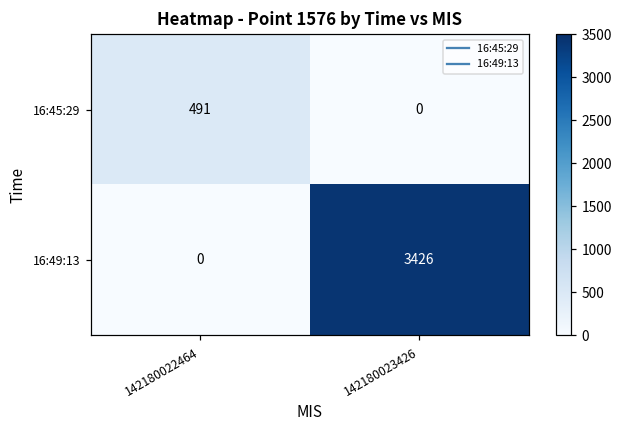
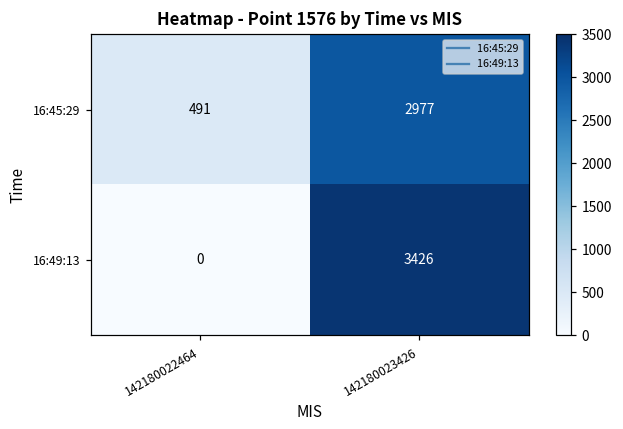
  {
    "16:45:29": {
      "142180022464": 491,
-     "142180023426": 0
+     "142180023426": 2977
    },
    "16:49:13": {
      "142180022464": 0,
      "142180023426": 3426
    }
  }
